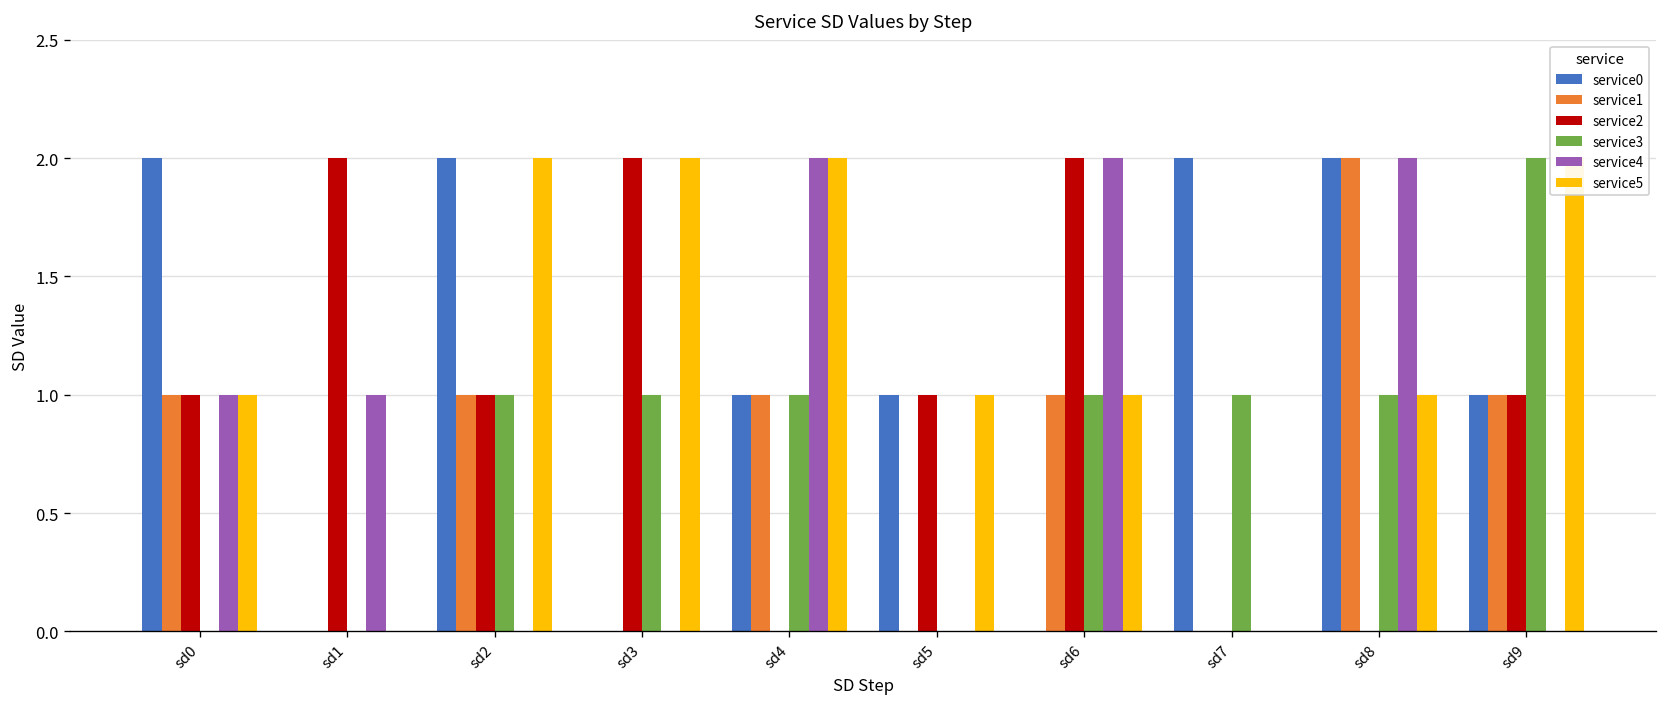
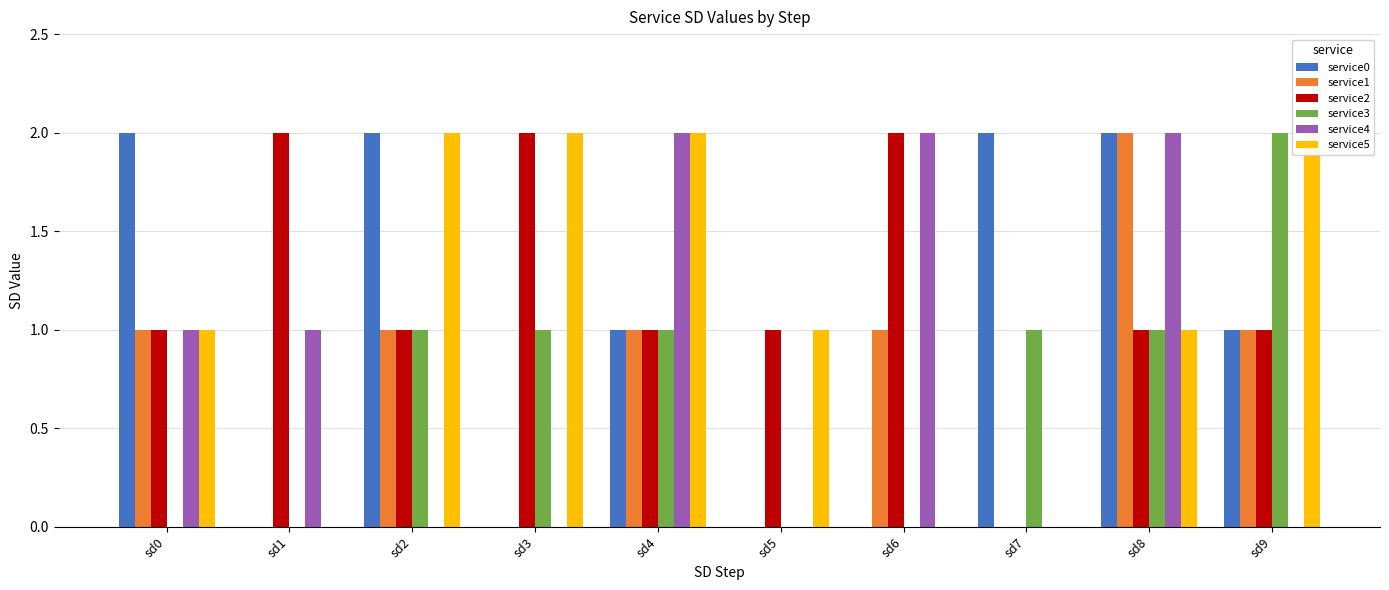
  {
    "service0": {
      "sd0": 2,
      "sd1": 0,
      "sd2": 2,
      "sd3": 0,
      "sd4": 1,
-     "sd5": 1,
+     "sd5": 0,
      "sd6": 0,
      "sd7": 2,
      "sd8": 2,
      "sd9": 1
    },
    "service1": {
      "sd0": 1,
      "sd1": 0,
      "sd2": 1,
      "sd3": 0,
      "sd4": 1,
      "sd5": 0,
      "sd6": 1,
      "sd7": 0,
      "sd8": 2,
      "sd9": 1
    },
    "service2": {
      "sd0": 1,
      "sd1": 2,
      "sd2": 1,
      "sd3": 2,
-     "sd4": 0,
+     "sd4": 1,
      "sd5": 1,
      "sd6": 2,
      "sd7": 0,
-     "sd8": 0,
+     "sd8": 1,
      "sd9": 1
    },
    "service3": {
      "sd0": 0,
      "sd1": 0,
      "sd2": 1,
      "sd3": 1,
      "sd4": 1,
      "sd5": 0,
-     "sd6": 1,
+     "sd6": 0,
      "sd7": 1,
      "sd8": 1,
      "sd9": 2
    },
    "service4": {
      "sd0": 1,
      "sd1": 1,
      "sd2": 0,
      "sd3": 0,
      "sd4": 2,
      "sd5": 0,
      "sd6": 2,
      "sd7": 0,
      "sd8": 2,
      "sd9": 0
    },
    "service5": {
      "sd0": 1,
      "sd1": 0,
      "sd2": 2,
      "sd3": 2,
      "sd4": 2,
      "sd5": 1,
-     "sd6": 1,
+     "sd6": 0,
      "sd7": 0,
      "sd8": 1
    }
  }
